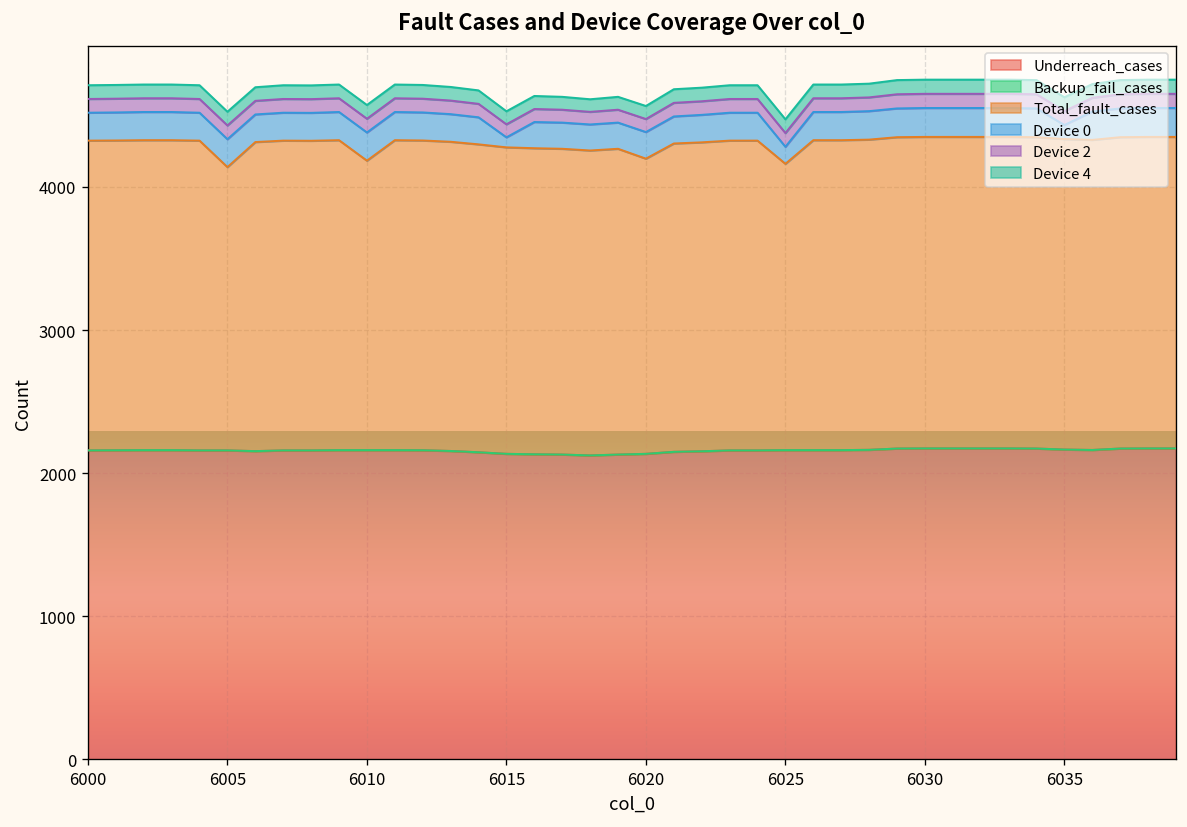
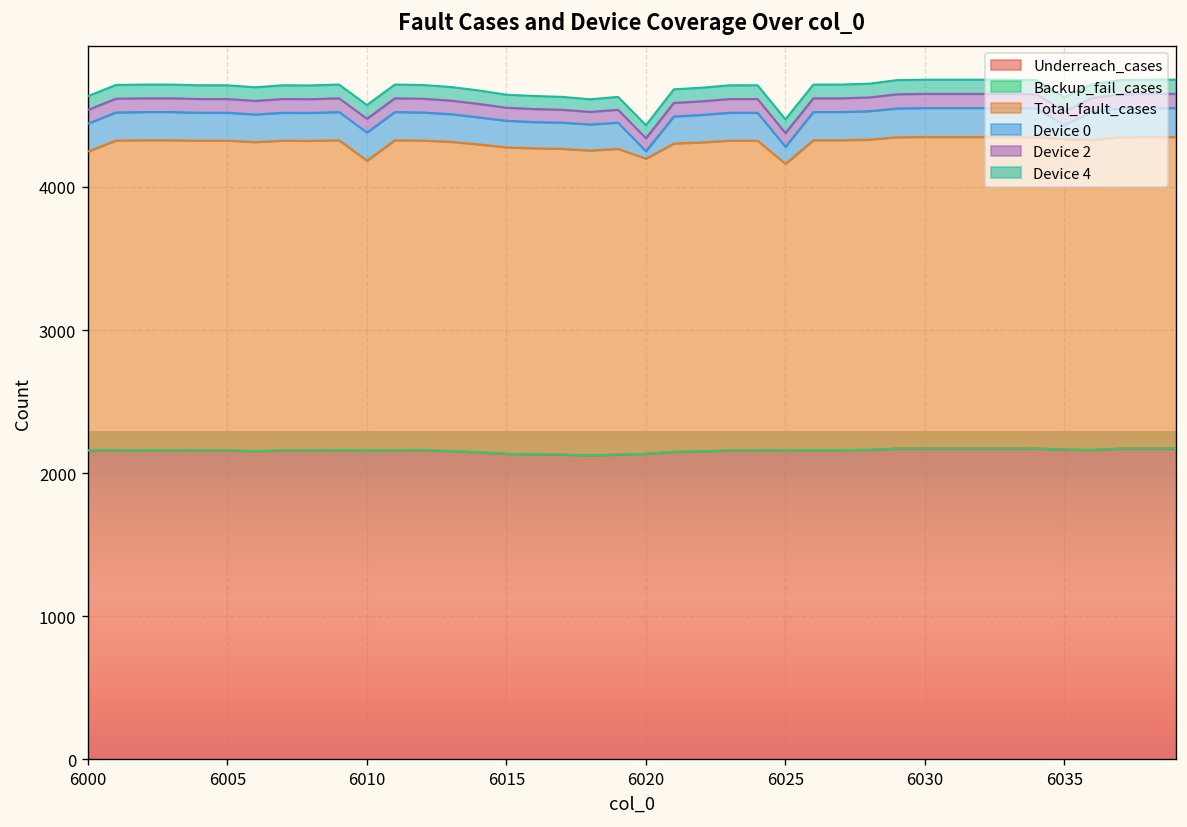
  {
    "Total_fault_cases": {
-     "6000": 2160,
-     "6005": 1980,
+     "6000": 2090,
+     "6005": 2160,
      "6010": 2020,
      "6015": 2140,
      "6020": 2060,
      "6025": 2000,
      "6030": 2180
    },
    "Device 0": {
      "6000": 200,
      "6005": 200,
      "6010": 200,
-     "6015": 70,
-     "6020": 190,
+     "6015": 190,
+     "6020": 50,
      "6025": 120,
      "6030": 200
    },
    "Device 2": {
      "6000": 100,
      "6005": 100,
      "6010": 100,
      "6015": 90,
      "6020": 90,
      "6025": 100,
      "6030": 100
    }
  }
